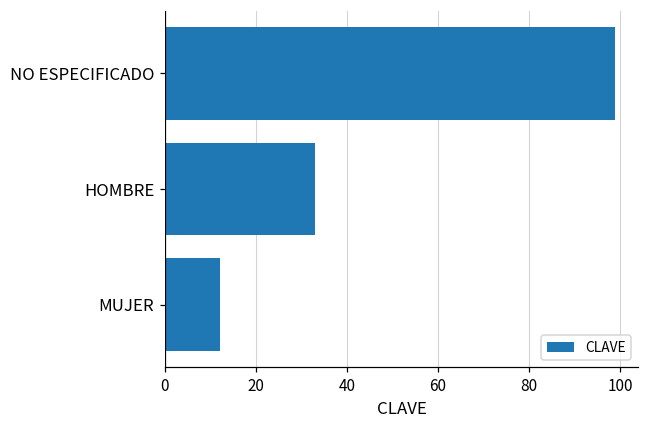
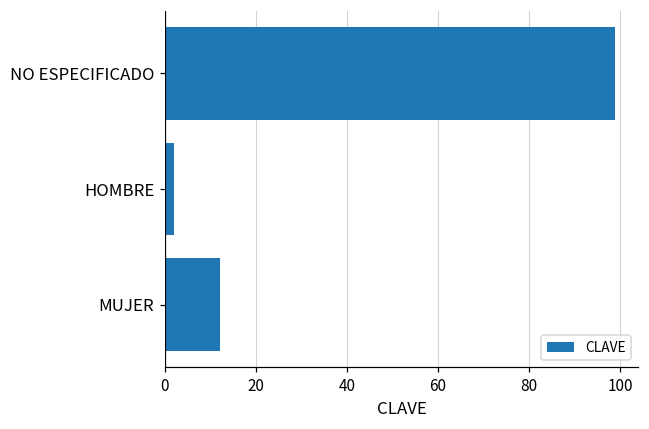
  {
    "NO ESPECIFICADO": 99,
-   "HOMBRE": 33,
+   "HOMBRE": 2,
    "MUJER": 12
  }
